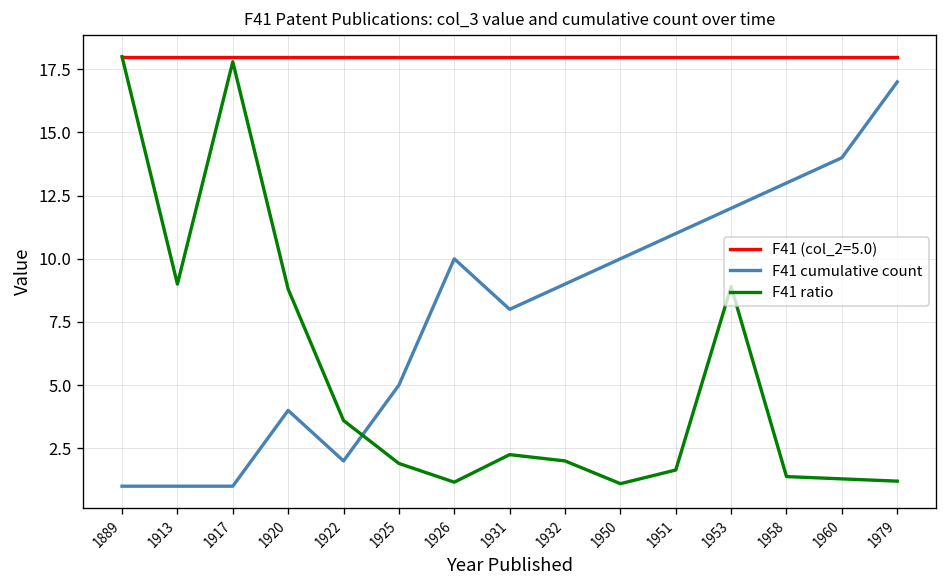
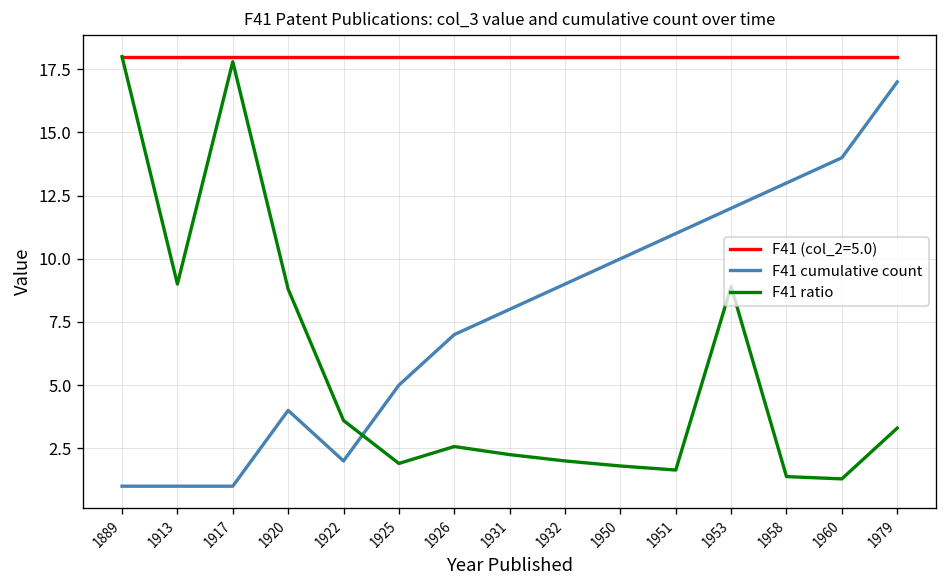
  {
    "F41 (col_2=5.0)": {
      "1913": 18.0,
      "1917": 18.0,
      "1920": 18.0,
      "1922": 18.0,
      "1925": 18.0,
      "1926": 18.0,
      "1931": 18.0,
      "1932": 18.0,
      "1950": 18.0,
      "1951": 18.0,
      "1953": 18.0,
      "1958": 18.0,
      "1960": 18.0,
      "1979": 18.0
    },
    "F41 cumulative count": {
      "1889": 1,
      "1913": 1,
      "1917": 1,
      "1920": 4,
      "1922": 2,
      "1925": 5,
-     "1926": 10,
+     "1926": 7,
      "1931": 8,
      "1932": 9,
      "1950": 10,
      "1951": 11,
      "1953": 12,
      "1958": 13,
      "1960": 14,
      "1979": 17
    },
    "F41 ratio": {
      "1913": 9.0,
      "1917": 17.8,
      "1920": 8.8,
      "1922": 3.6,
      "1925": 1.9,
-     "1926": 1.2,
+     "1926": 2.6,
      "1931": 2.3,
      "1932": 2.0,
-     "1950": 1.1,
+     "1950": 1.8,
      "1951": 1.6,
      "1958": 1.4,
      "1960": 1.3,
-     "1979": 1.2
+     "1979": 3.3
    }
  }
